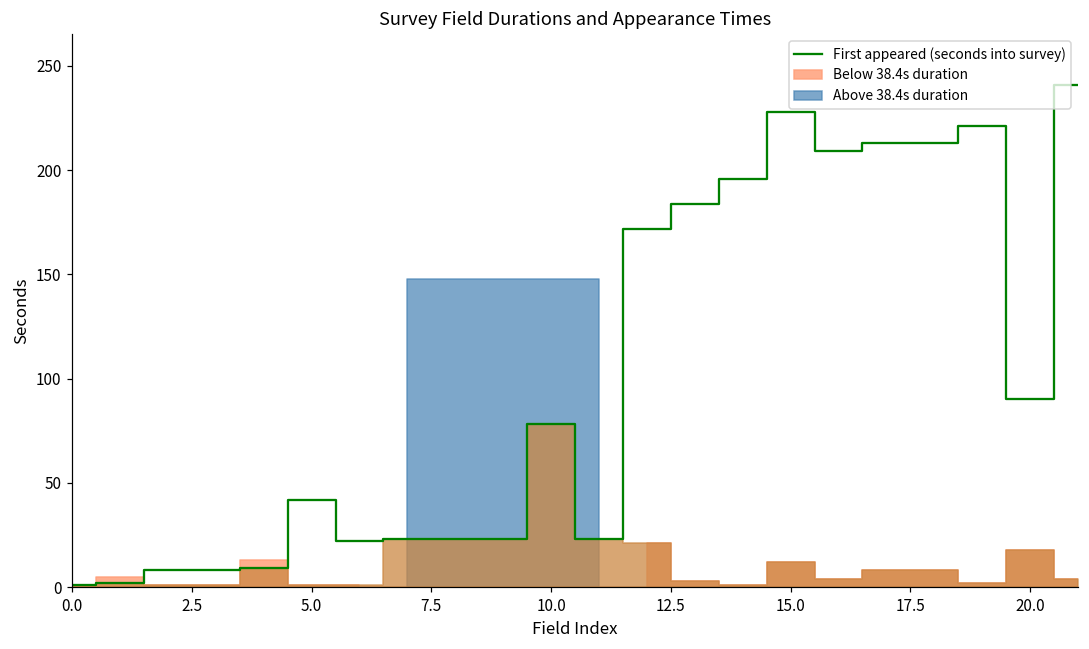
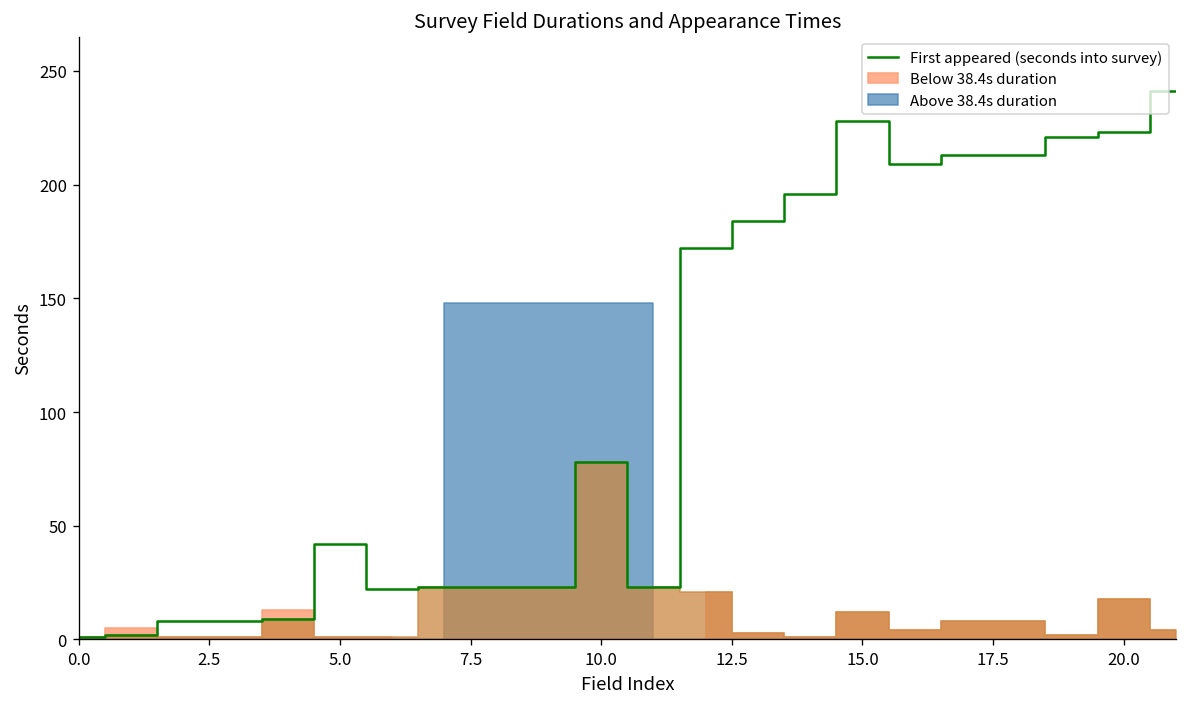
  {
    "First appeared (seconds into survey)": {
      "5.0": 42,
      "10.0": 78,
      "15.0": 228,
-     "20.0": 90
+     "20.0": 223
    }
  }
